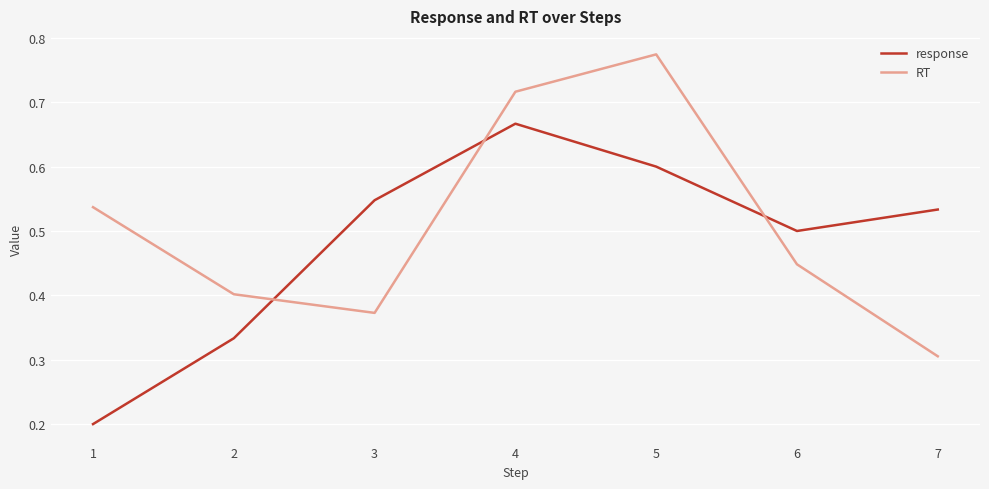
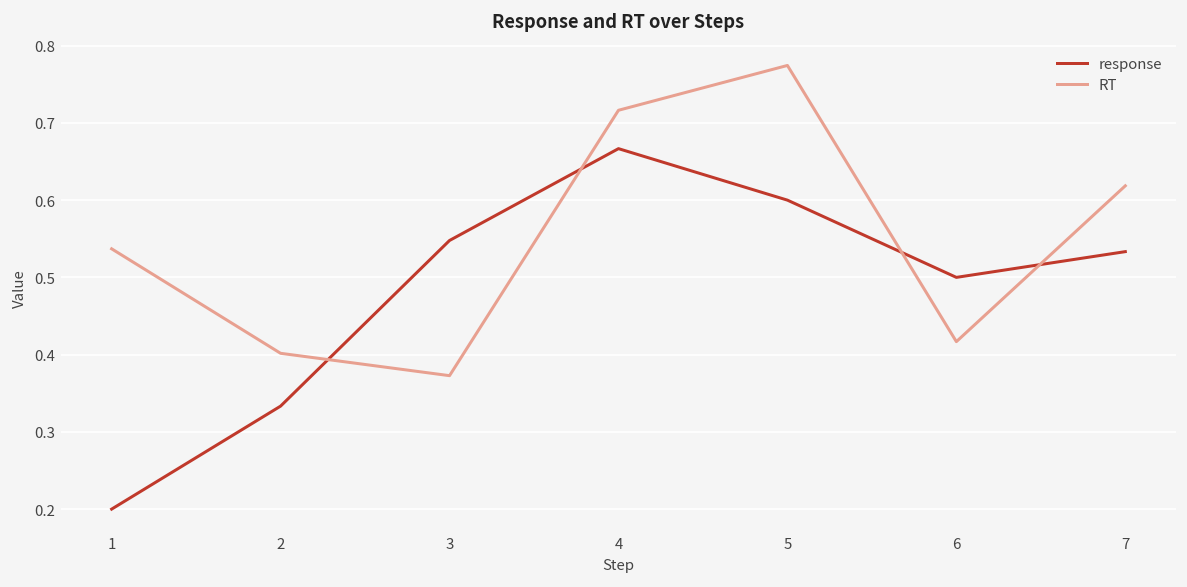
  {
    "response": {
      "1": 0.20,
      "2": 0.33,
      "3": 0.55,
      "4": 0.67,
      "5": 0.60,
      "6": 0.50,
      "7": 0.53
    },
    "RT": {
      "1": 0.54,
      "2": 0.40,
      "3": 0.37,
      "4": 0.72,
      "5": 0.77,
-     "6": 0.45,
-     "7": 0.31
+     "6": 0.42,
+     "7": 0.62
    }
  }
